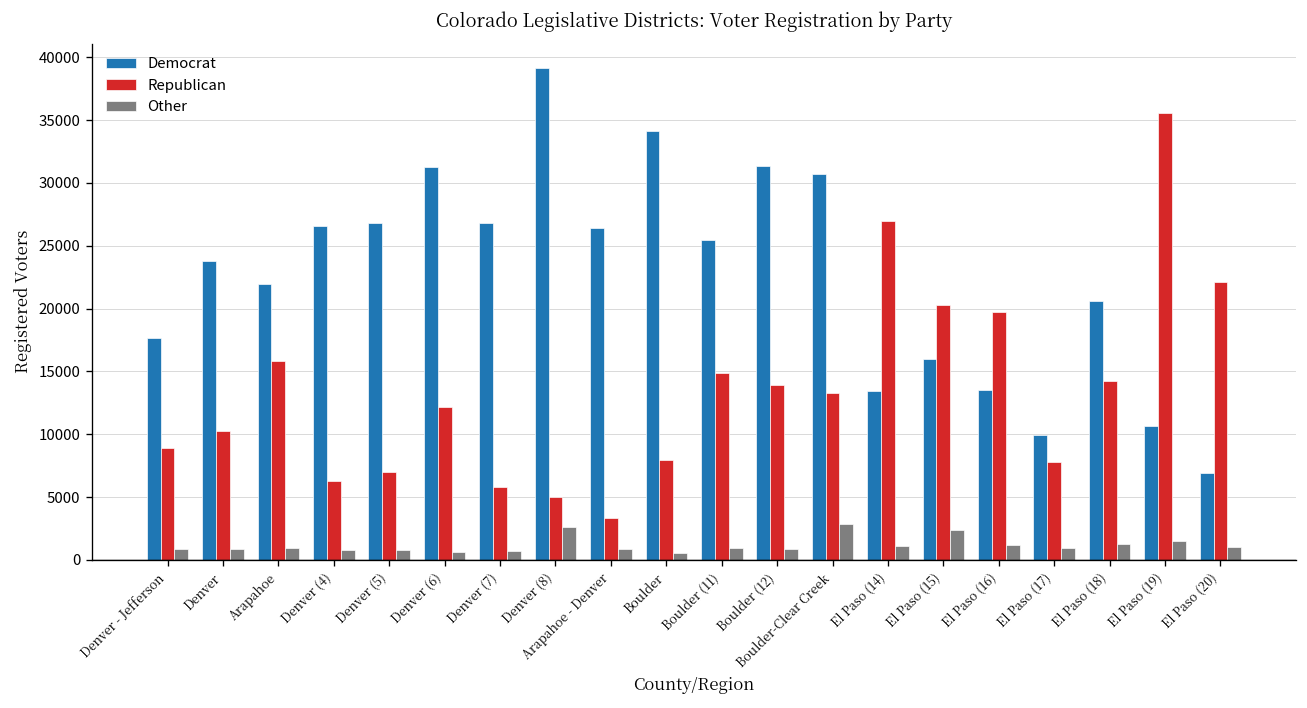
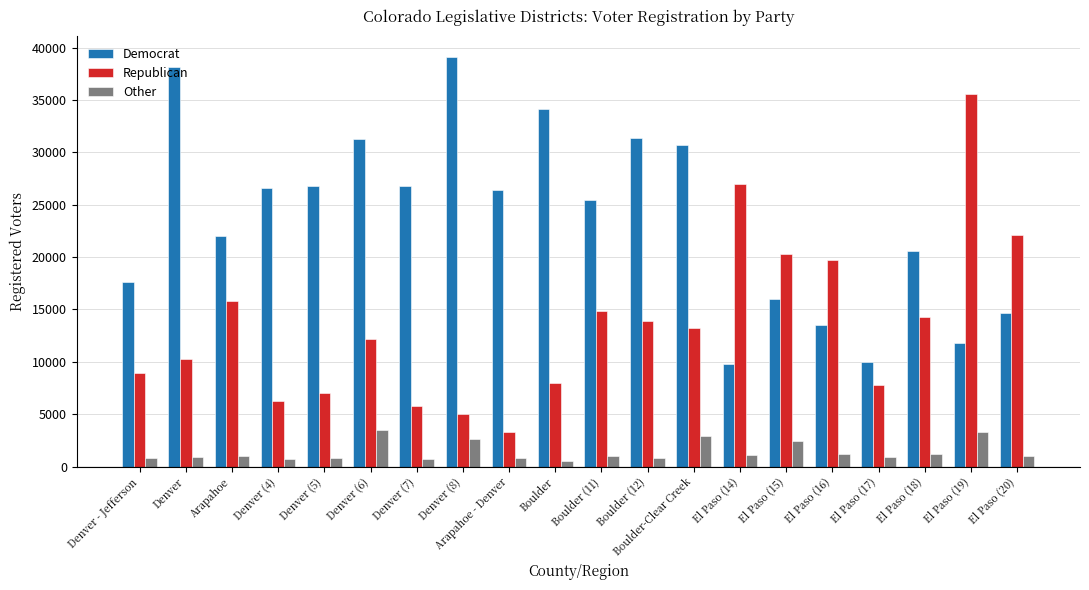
  {
    "Democrat": {
      "Denver - Jefferson": 17700,
-     "Denver": 23800,
+     "Denver": 38200,
      "Arapahoe": 22000,
      "Denver (4)": 26600,
      "Denver (5)": 26800,
      "Denver (6)": 31300,
      "Denver (7)": 26800,
      "Denver (8)": 39100,
      "Arapahoe - Denver": 26400,
      "Boulder": 34200,
      "Boulder (11)": 25400,
      "Boulder (12)": 31400,
      "Boulder-Clear Creek": 30700,
-     "El Paso (14)": 13400,
+     "El Paso (14)": 9800,
      "El Paso (15)": 16000,
      "El Paso (16)": 13500,
      "El Paso (17)": 10000,
      "El Paso (18)": 20600,
-     "El Paso (19)": 10700,
-     "El Paso (20)": 6900
+     "El Paso (19)": 11800,
+     "El Paso (20)": 14700
    },
    "Republican": {
      "Denver - Jefferson": 8900,
      "Denver": 10300,
      "Arapahoe": 15800,
      "Denver (4)": 6300,
      "Denver (5)": 7000,
      "Denver (6)": 12200,
      "Denver (7)": 5800,
      "Denver (8)": 5000,
      "Arapahoe - Denver": 3300,
      "Boulder": 7900,
      "Boulder (11)": 14900,
      "Boulder (12)": 13900,
      "Boulder-Clear Creek": 13300,
      "El Paso (14)": 27000,
      "El Paso (15)": 20300,
      "El Paso (16)": 19700,
      "El Paso (17)": 7800,
      "El Paso (18)": 14300,
      "El Paso (19)": 35600,
      "El Paso (20)": 22100
    },
    "Other": {
      "Denver - Jefferson": 800,
      "Denver": 900,
      "Arapahoe": 1000,
      "Denver (4)": 800,
      "Denver (5)": 800,
-     "Denver (6)": 600,
+     "Denver (6)": 3500,
      "Denver (7)": 700,
      "Denver (8)": 2600,
      "Arapahoe - Denver": 900,
      "Boulder": 600,
      "Boulder (11)": 1000,
      "Boulder (12)": 800,
      "Boulder-Clear Creek": 2900,
      "El Paso (14)": 1100,
      "El Paso (15)": 2400,
      "El Paso (16)": 1200,
      "El Paso (17)": 900,
      "El Paso (18)": 1200,
-     "El Paso (19)": 1500,
+     "El Paso (19)": 3300,
      "El Paso (20)": 1000
    }
  }
